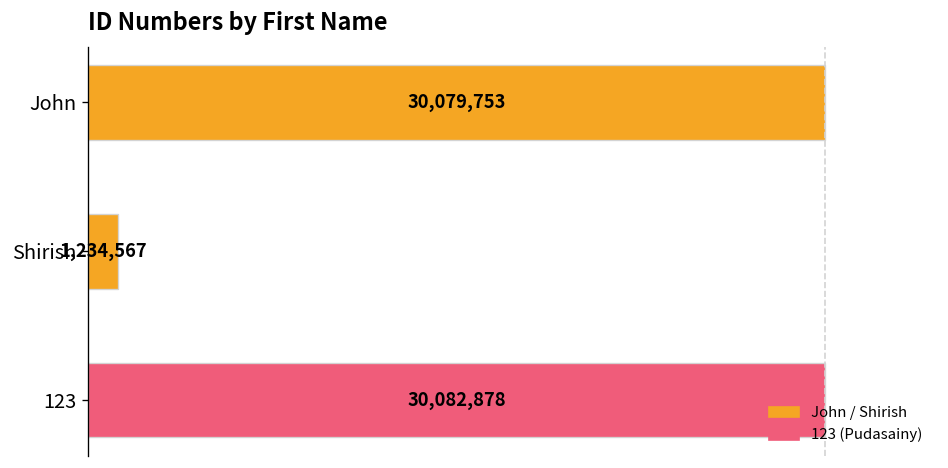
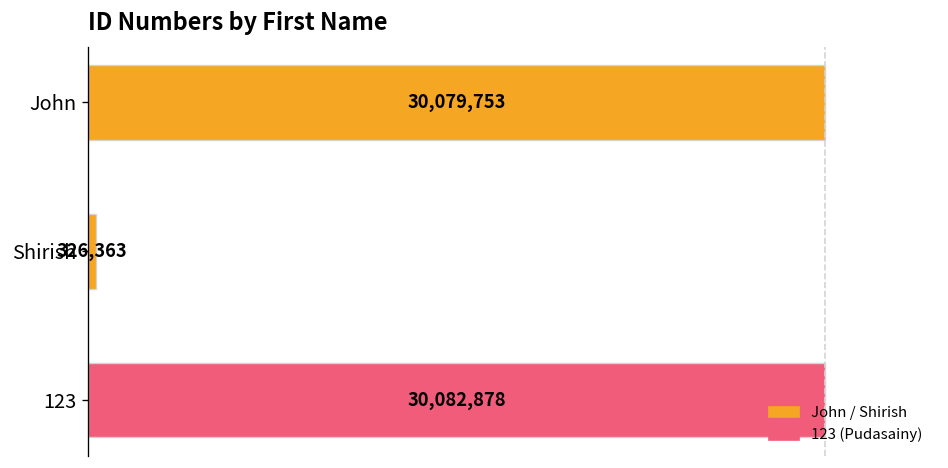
  {
    "John": "30,079,753",
-   "Shirish": "1,234,567",
+   "Shirish": "326,363",
    "123": "30,082,878"
  }
